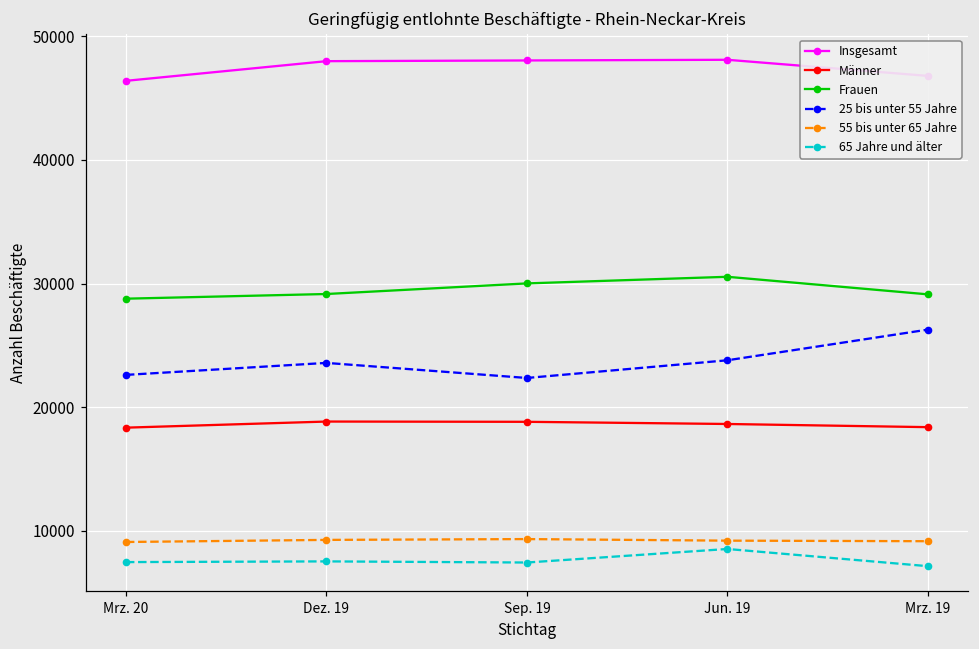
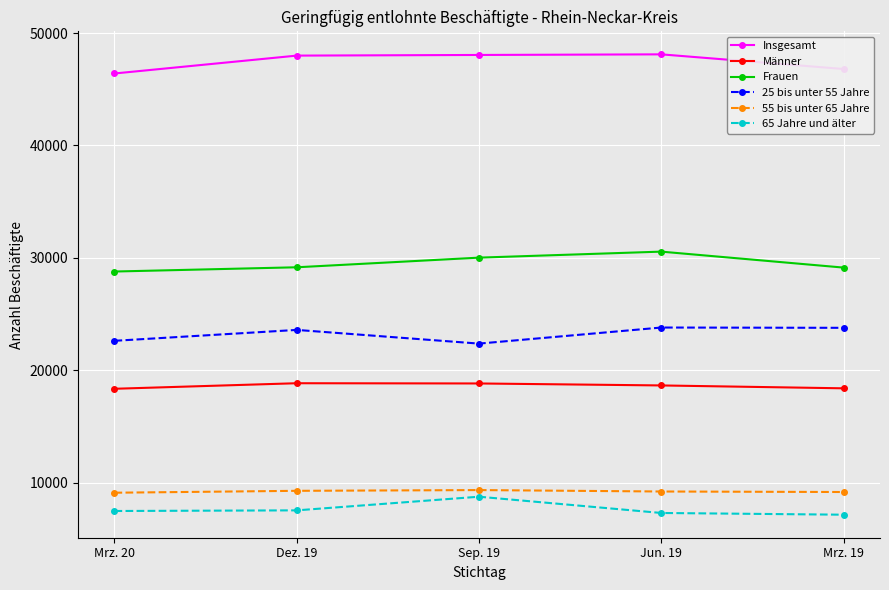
  {
    "Insgesamt": {
      "Mrz. 20": 46400,
      "Dez. 19": 48000,
      "Sep. 19": 48100,
      "Jun. 19": 48100
    },
    "Männer": {
      "Mrz. 20": 18300,
      "Dez. 19": 18800,
      "Sep. 19": 18800,
      "Jun. 19": 18600,
      "Mrz. 19": 18400
    },
    "Frauen": {
      "Mrz. 20": 28800,
      "Dez. 19": 29200,
      "Sep. 19": 30000,
      "Jun. 19": 30600,
      "Mrz. 19": 29100
    },
    "25 bis unter 55 Jahre": {
      "Mrz. 20": 22600,
      "Dez. 19": 23600,
      "Sep. 19": 22400,
      "Jun. 19": 23800,
-     "Mrz. 19": 26300
+     "Mrz. 19": 23800
    },
    "55 bis unter 65 Jahre": {
      "Mrz. 20": 9100,
      "Dez. 19": 9300,
      "Sep. 19": 9300,
      "Jun. 19": 9200,
      "Mrz. 19": 9200
    },
    "65 Jahre und älter": {
      "Mrz. 20": 7500,
      "Dez. 19": 7500,
-     "Sep. 19": 7400,
-     "Jun. 19": 8500,
+     "Sep. 19": 8700,
+     "Jun. 19": 7300,
      "Mrz. 19": 7100
    }
  }
